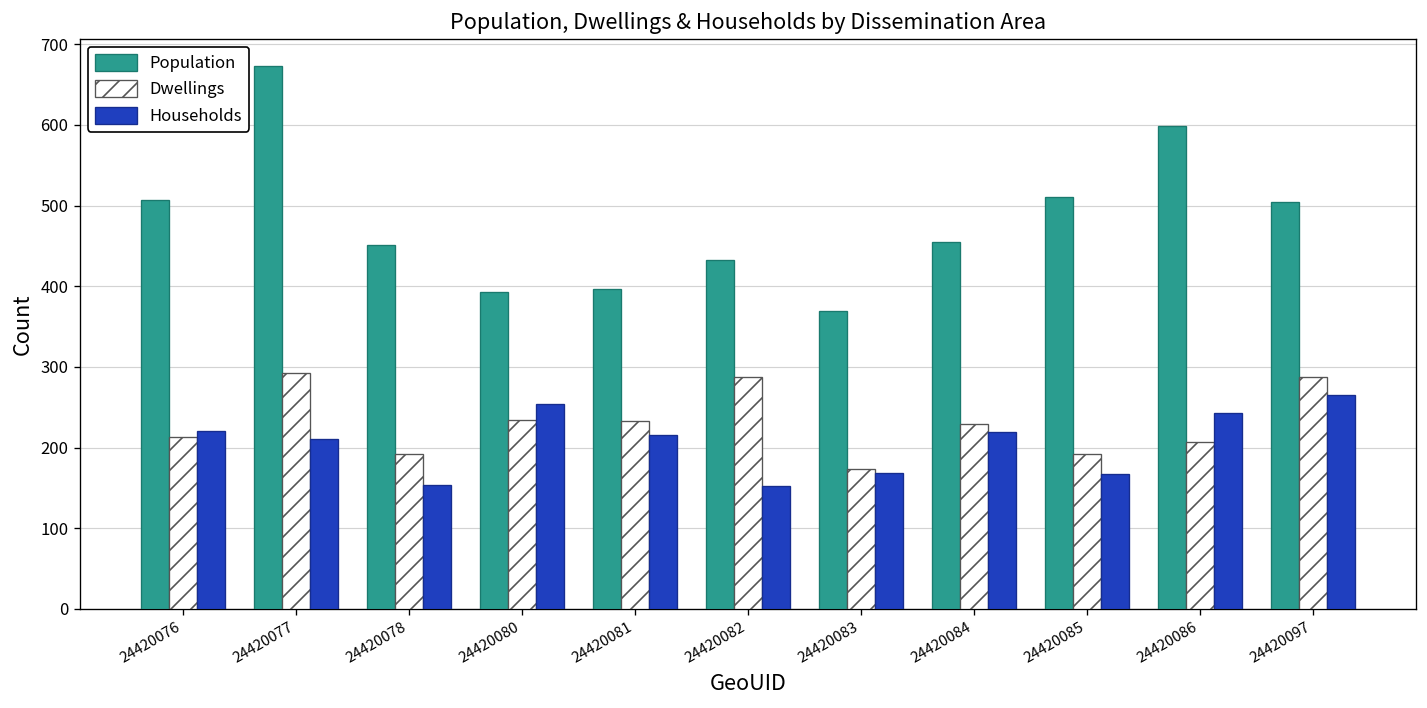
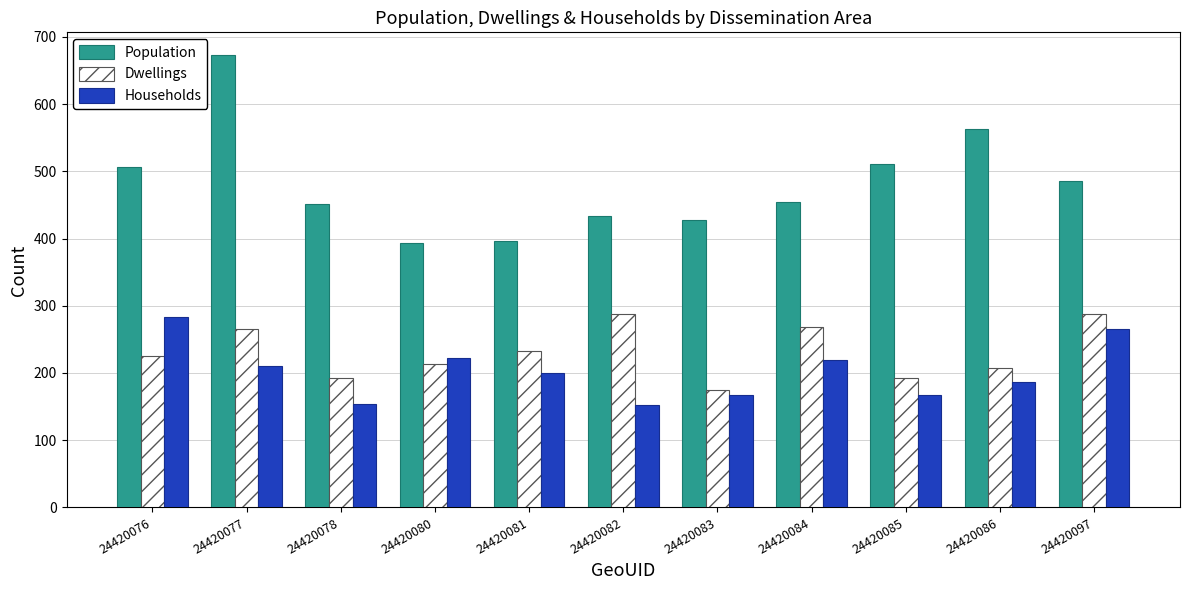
  {
    "Population": {
      "24420076": 510,
      "24420077": 670,
      "24420078": 450,
      "24420080": 390,
      "24420081": 400,
      "24420082": 430,
-     "24420083": 370,
+     "24420083": 430,
      "24420084": 460,
      "24420085": 510,
-     "24420086": 600,
-     "24420097": 500
+     "24420086": 560,
+     "24420097": 490
    },
    "Dwellings": {
-     "24420076": 210,
-     "24420077": 290,
+     "24420076": 230,
+     "24420077": 270,
      "24420078": 190,
-     "24420080": 230,
+     "24420080": 210,
      "24420081": 230,
      "24420082": 290,
      "24420083": 170,
-     "24420084": 230,
+     "24420084": 270,
      "24420085": 190,
      "24420086": 210,
      "24420097": 290
    },
    "Households": {
-     "24420076": 220,
+     "24420076": 280,
      "24420077": 210,
      "24420078": 150,
-     "24420080": 250,
-     "24420081": 220,
+     "24420080": 220,
+     "24420081": 200,
      "24420082": 150,
      "24420083": 170,
      "24420084": 220,
      "24420085": 170,
-     "24420086": 240,
+     "24420086": 190,
      "24420097": 270
    }
  }
